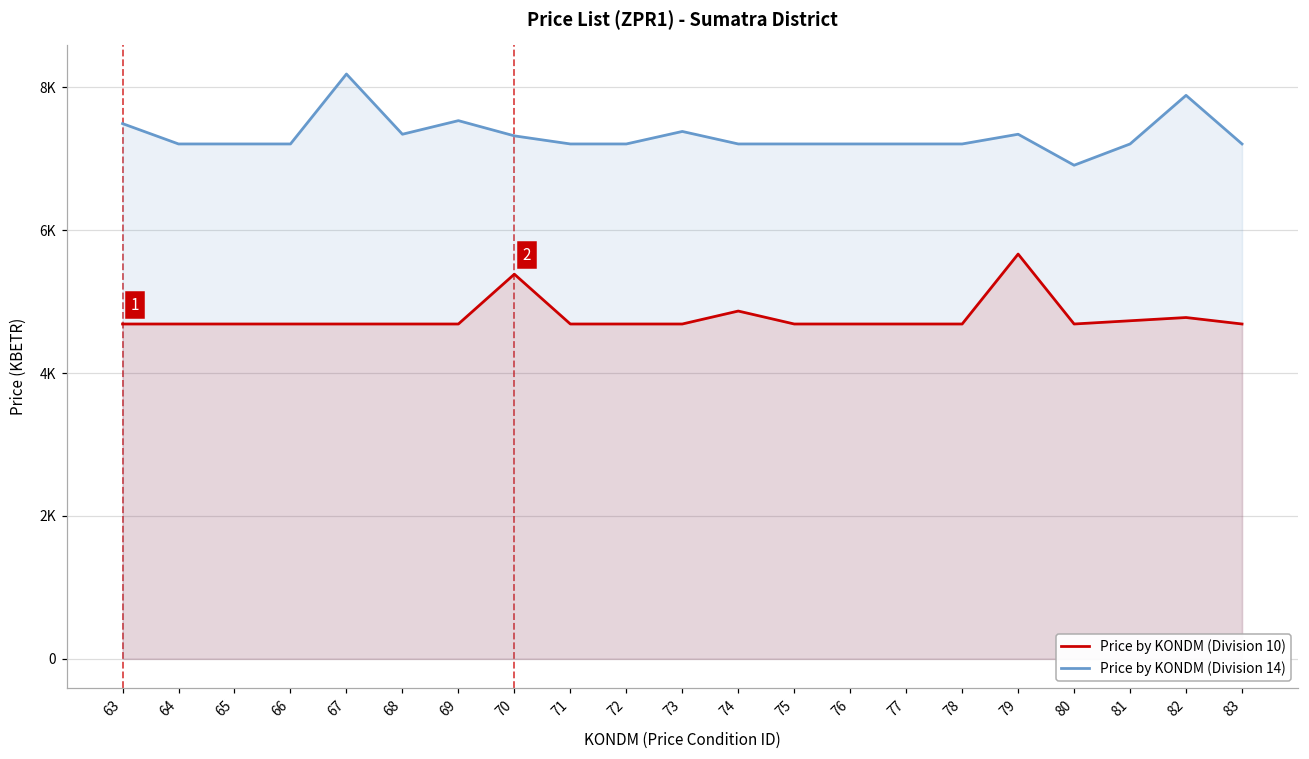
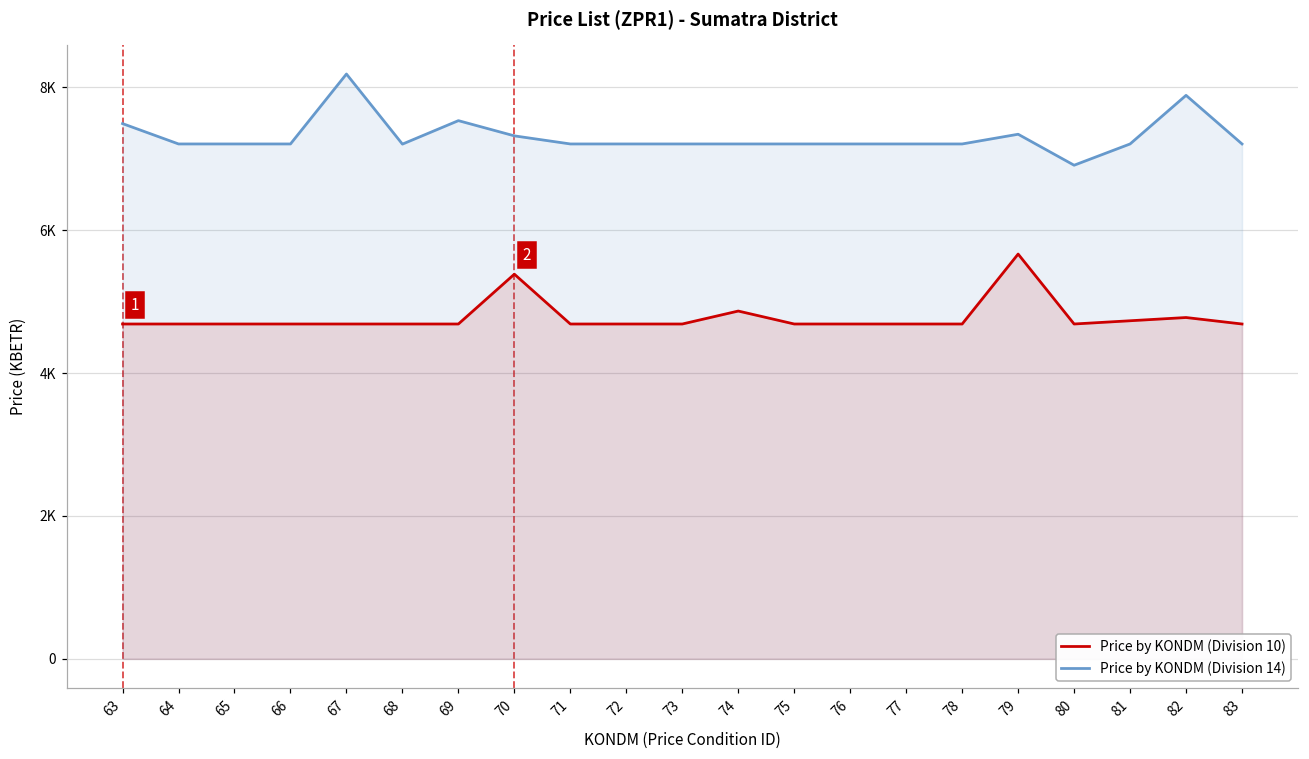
  {
    "Price by KONDM (Division 10)": {
      "64": 4700,
      "65": 4700,
      "66": 4700,
      "67": 4700,
      "68": 4700,
      "69": 4700,
      "71": 4700,
      "72": 4700,
      "73": 4700,
      "74": 4900,
      "75": 4700,
      "76": 4700,
      "77": 4700,
      "78": 4700,
      "79": 5700,
      "80": 4700,
      "81": 4700,
      "82": 4800,
      "83": 4700
    },
    "Price by KONDM (Division 14)": {
      "63": 7500,
      "64": 7200,
      "65": 7200,
      "66": 7200,
      "67": 8200,
-     "68": 7300,
+     "68": 7200,
      "69": 7500,
      "70": 7300,
      "71": 7200,
      "72": 7200,
-     "73": 7400,
+     "73": 7200,
      "74": 7200,
      "75": 7200,
      "76": 7200,
      "77": 7200,
      "78": 7200,
      "79": 7300,
      "80": 6900,
      "81": 7200,
      "82": 7900,
      "83": 7200
    }
  }
